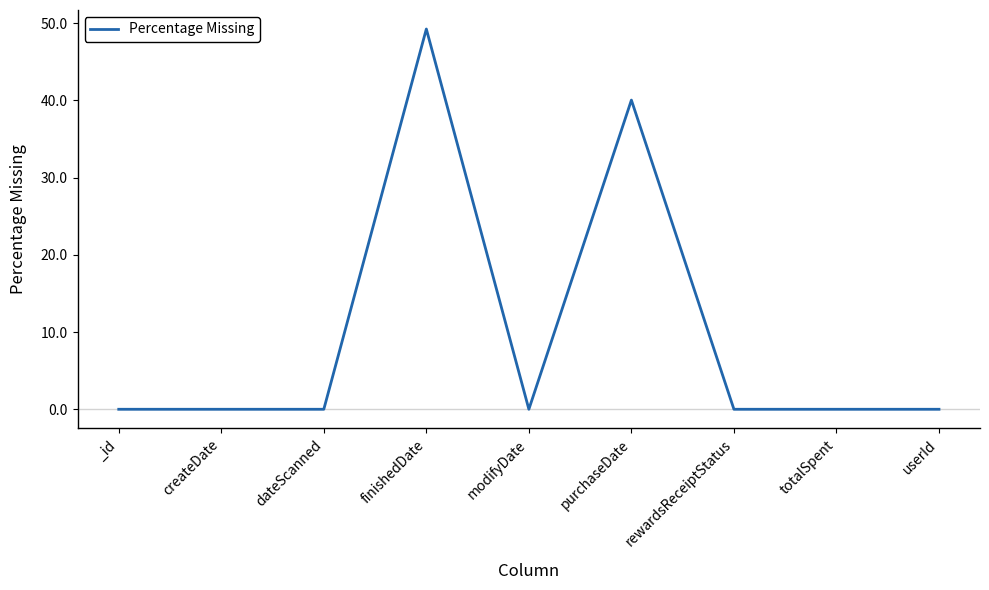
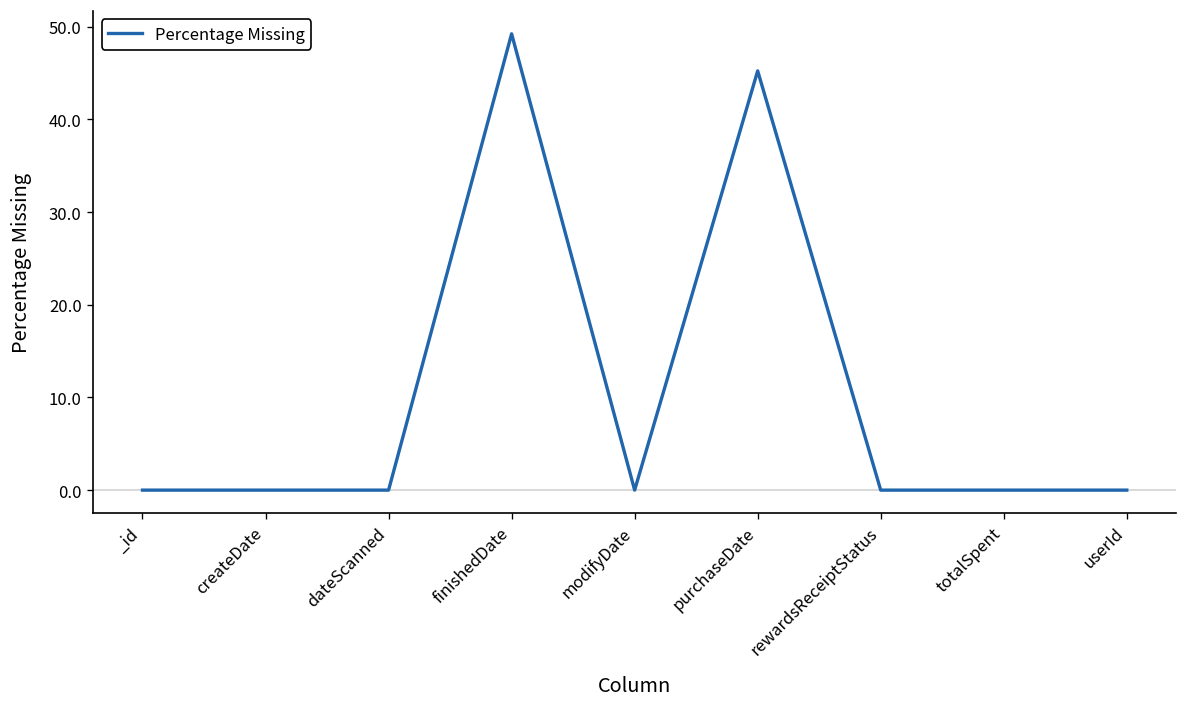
  {
    "_id": 0,
    "createDate": 0,
    "dateScanned": 0,
    "finishedDate": 49,
    "modifyDate": 0,
-   "purchaseDate": 40,
+   "purchaseDate": 45,
    "rewardsReceiptStatus": 0,
    "totalSpent": 0,
    "userId": 0
  }
